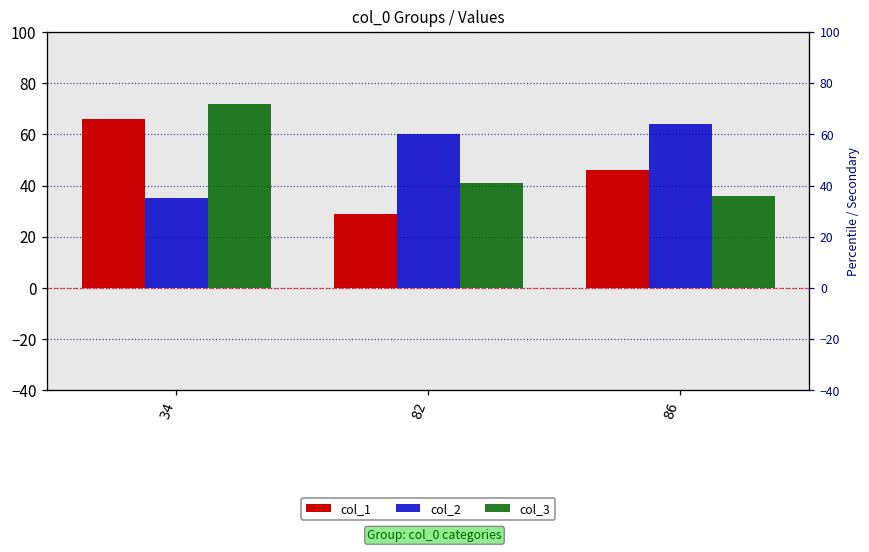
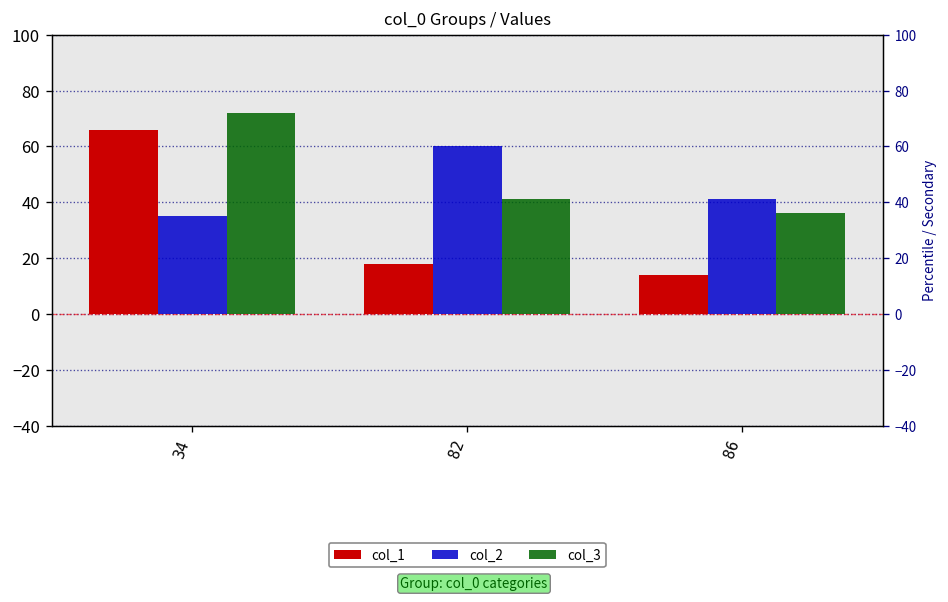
  {
    "col_1": {
      "34": 66,
-     "82": 29,
-     "86": 46
+     "82": 18,
+     "86": 14
    },
    "col_2": {
      "34": 35,
      "82": 60,
-     "86": 64
+     "86": 41
    },
    "col_3": {
      "34": 72,
      "82": 41,
      "86": 36
    }
  }
